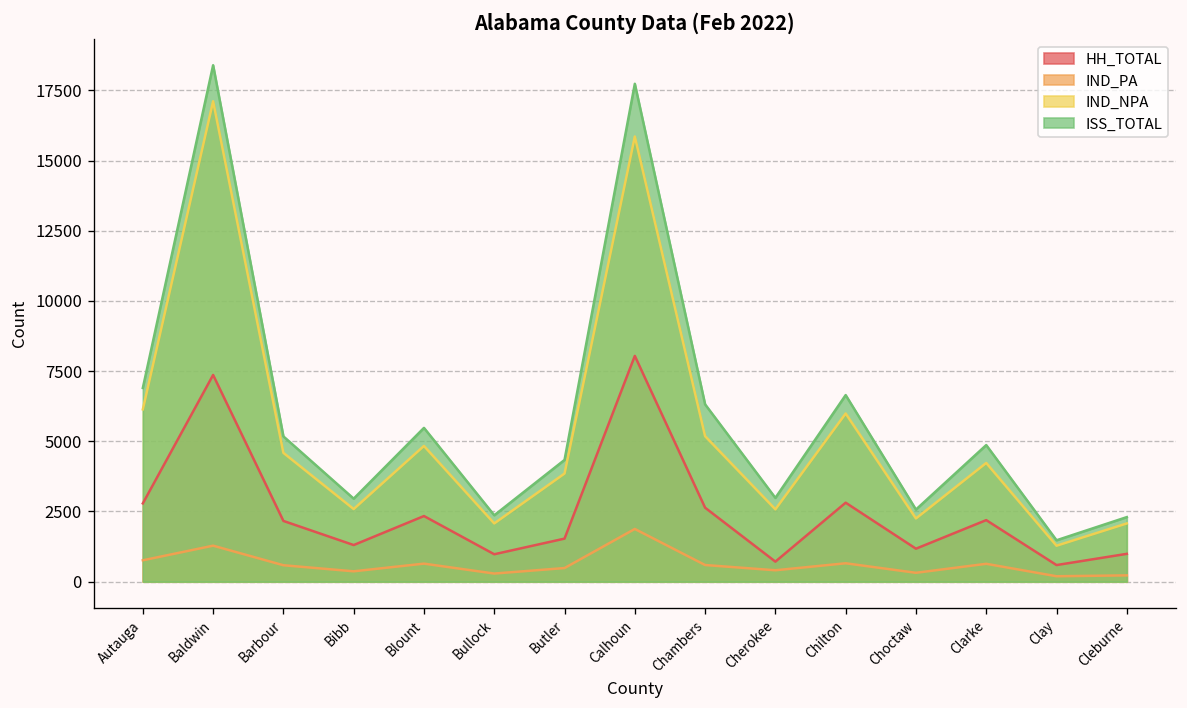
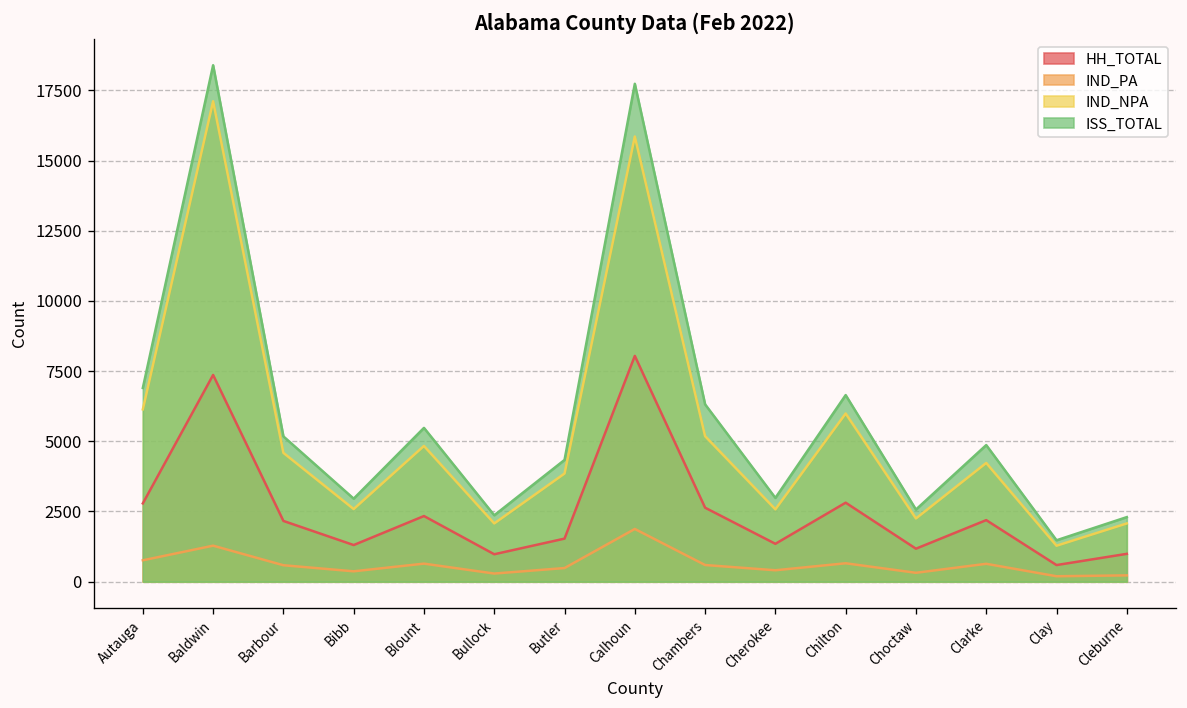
  {
    "HH_TOTAL": {
      "Autauga": 2800,
      "Baldwin": 7400,
      "Barbour": 2200,
      "Bibb": 1300,
      "Blount": 2300,
      "Bullock": 1000,
      "Butler": 1500,
      "Calhoun": 8000,
      "Chambers": 2600,
-     "Cherokee": 700,
+     "Cherokee": 1300,
      "Chilton": 2800,
      "Choctaw": 1200,
      "Clarke": 2200,
      "Clay": 600,
      "Cleburne": 1000
    },
    "ISS_TOTAL": {
      "Autauga": 6900,
      "Baldwin": 18400,
      "Barbour": 5200,
      "Bibb": 3000,
      "Blount": 5500,
      "Bullock": 2400,
      "Butler": 4300,
      "Calhoun": 17700,
      "Chambers": 6300,
      "Cherokee": 3000,
      "Chilton": 6600,
      "Choctaw": 2600,
      "Clarke": 4900,
      "Clay": 1500,
      "Cleburne": 2300
    }
  }
